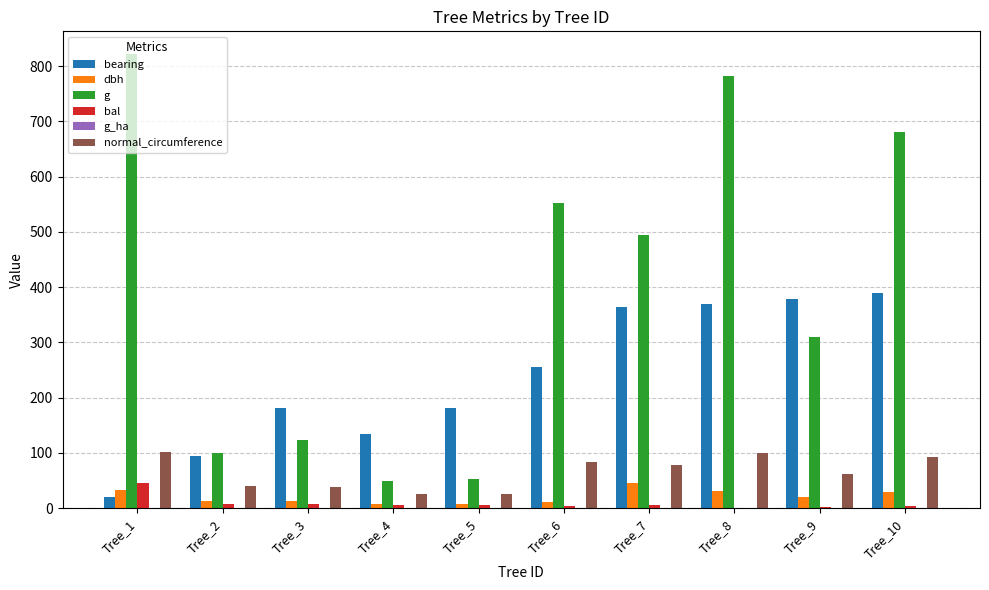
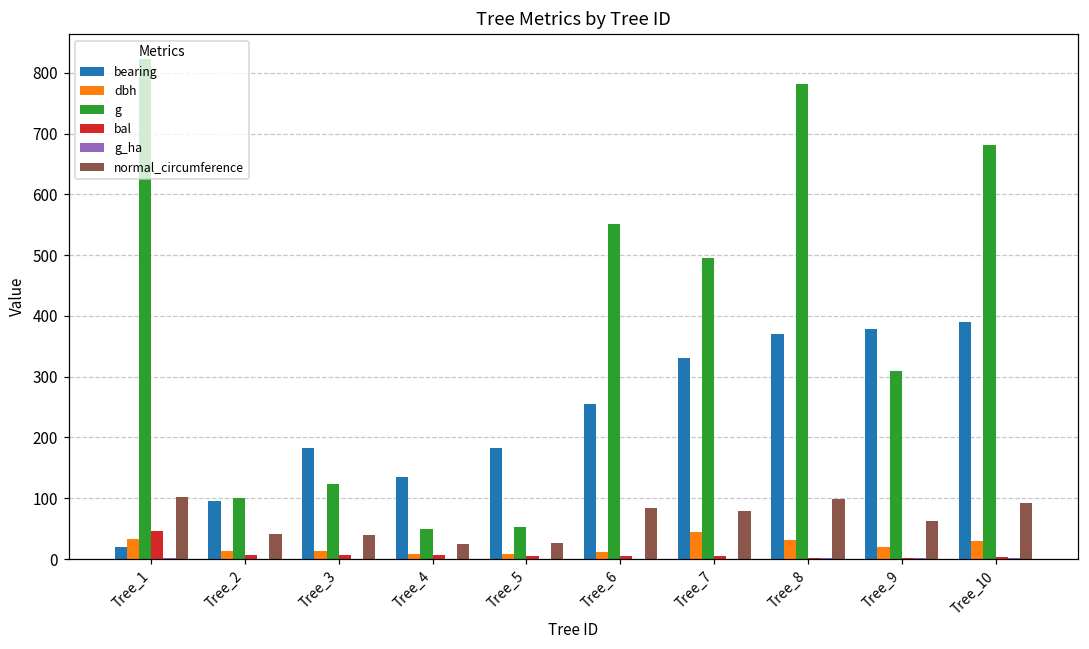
  {
    "bearing": {
      "Tree_1": 20,
      "Tree_2": 100,
      "Tree_3": 180,
      "Tree_4": 140,
      "Tree_5": 180,
      "Tree_6": 260,
-     "Tree_7": 360,
+     "Tree_7": 330,
      "Tree_8": 370,
      "Tree_9": 380,
      "Tree_10": 390
    },
    "dbh": {
      "Tree_1": 30,
      "Tree_2": 10,
      "Tree_3": 10,
      "Tree_4": 10,
      "Tree_5": 10,
      "Tree_6": 10,
      "Tree_7": 50,
      "Tree_8": 30,
      "Tree_9": 20,
      "Tree_10": 30
    },
    "g": {
      "Tree_2": 100,
      "Tree_3": 120,
      "Tree_4": 50,
      "Tree_5": 50,
      "Tree_6": 550,
      "Tree_7": 490,
      "Tree_8": 780,
      "Tree_9": 310,
      "Tree_10": 680
    },
    "bal": {
      "Tree_1": 50,
      "Tree_2": 10,
      "Tree_3": 10,
      "Tree_4": 10,
      "Tree_5": 10,
      "Tree_7": 10
    },
    "normal_circumference": {
      "Tree_1": 100,
      "Tree_2": 40,
      "Tree_3": 40,
      "Tree_4": 20,
      "Tree_5": 30,
      "Tree_6": 80,
      "Tree_7": 80,
      "Tree_8": 100,
      "Tree_9": 60,
      "Tree_10": 90
    }
  }
